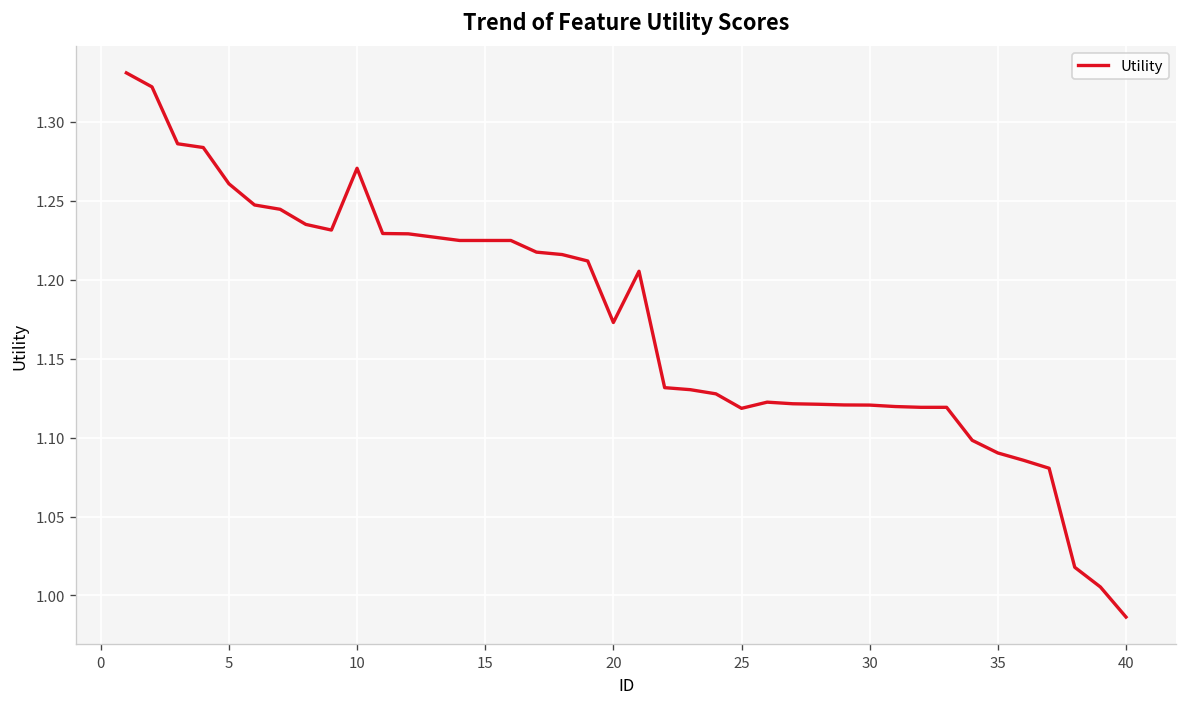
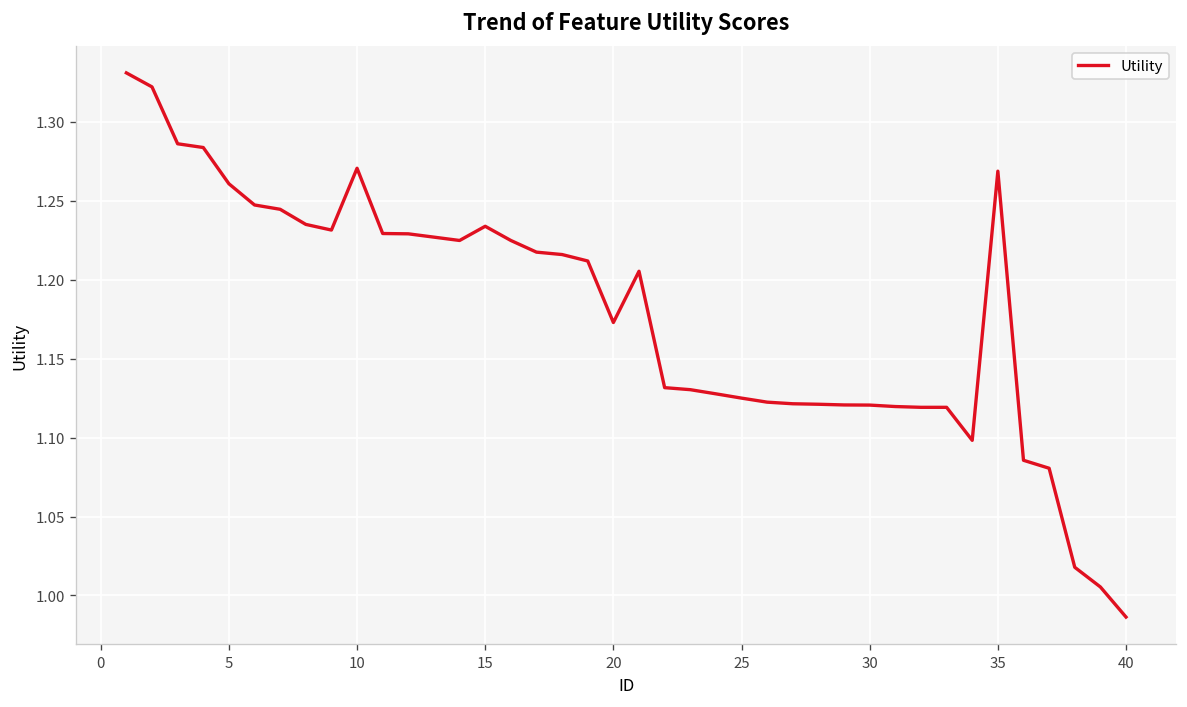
  {
    "5": 1.261,
    "10": 1.270,
-   "15": 1.225,
+   "15": 1.234,
    "20": 1.173,
-   "25": 1.118,
+   "25": 1.125,
    "30": 1.121,
-   "35": 1.090,
+   "35": 1.269,
    "40": 0.986
  }
